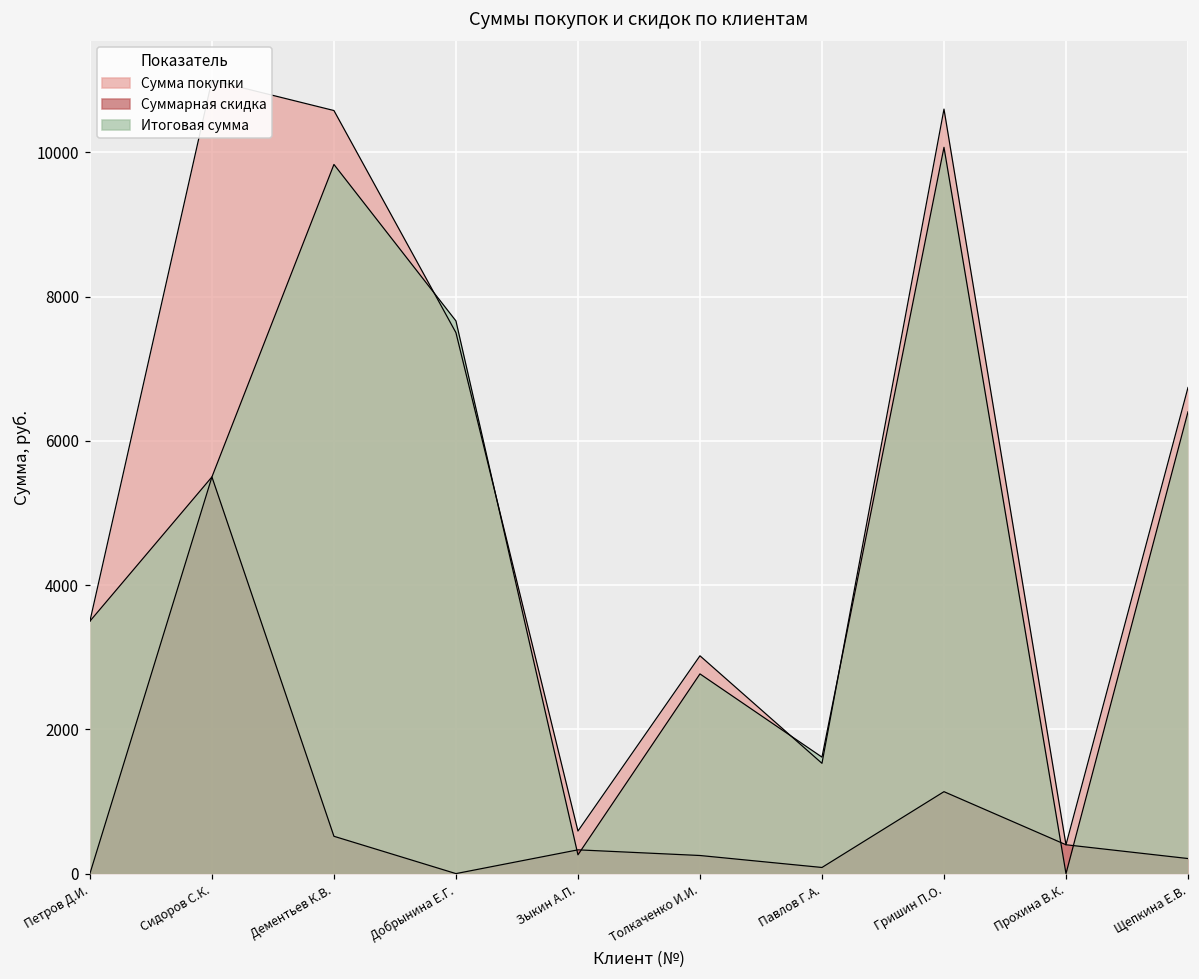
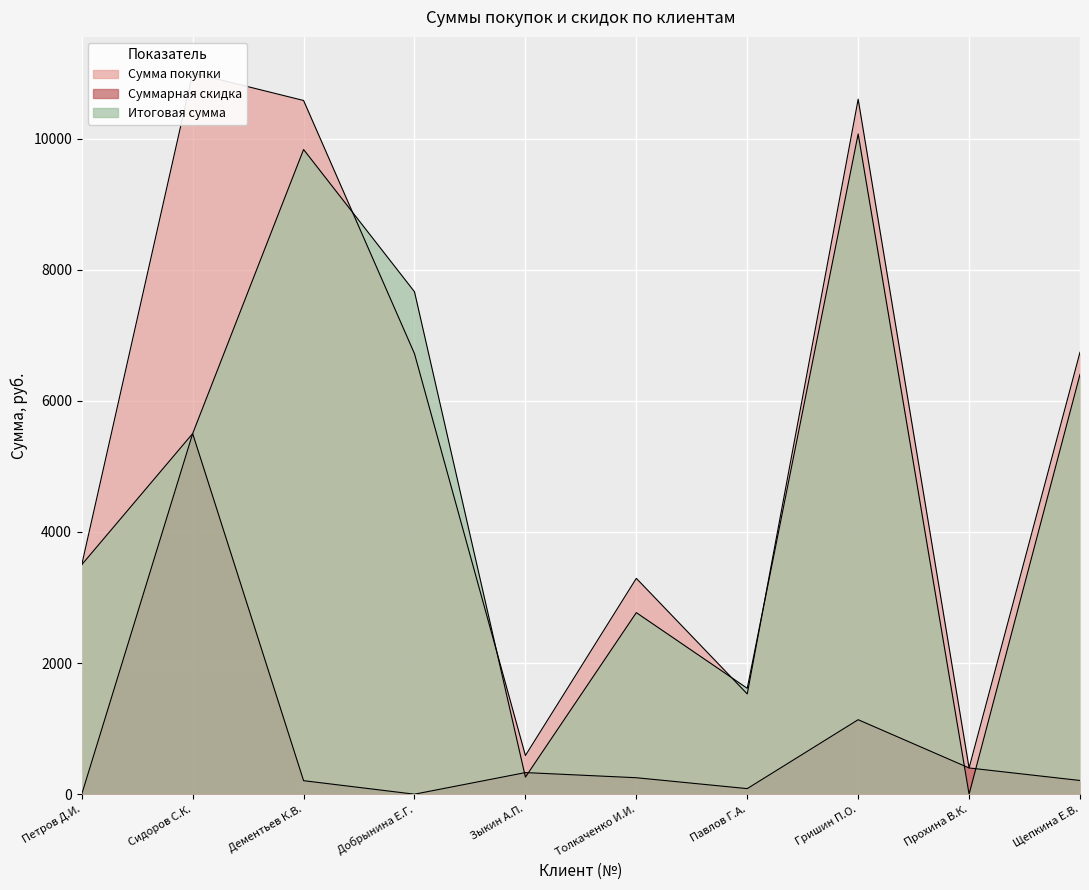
  {
    "Сумма покупки": {
      "Дементьев К.В.": 10600,
-     "Добрынина Е.Г.": 7500,
+     "Добрынина Е.Г.": 6700,
      "Зыкин А.П.": 600,
-     "Толкаченко И.И.": 3000,
+     "Толкаченко И.И.": 3300,
      "Павлов Г.А.": 1500,
      "Гришин П.О.": 10600,
      "Щепкина Е.В.": 6700
    },
    "Суммарная скидка": {
      "Петров Д.И.": 0,
-     "Дементьев К.В.": 500,
+     "Дементьев К.В.": 200,
      "Добрынина Е.Г.": 0,
      "Зыкин А.П.": 300,
      "Толкаченко И.И.": 300,
      "Павлов Г.А.": 100,
      "Гришин П.О.": 1100,
      "Щепкина Е.В.": 200
    },
    "Итоговая сумма": {
      "Дементьев К.В.": 9800,
      "Добрынина Е.Г.": 7700,
      "Зыкин А.П.": 300,
      "Толкаченко И.И.": 2800,
      "Павлов Г.А.": 1600,
      "Гришин П.О.": 10100,
      "Прохина В.К.": 0,
      "Щепкина Е.В.": 6400
    }
  }
